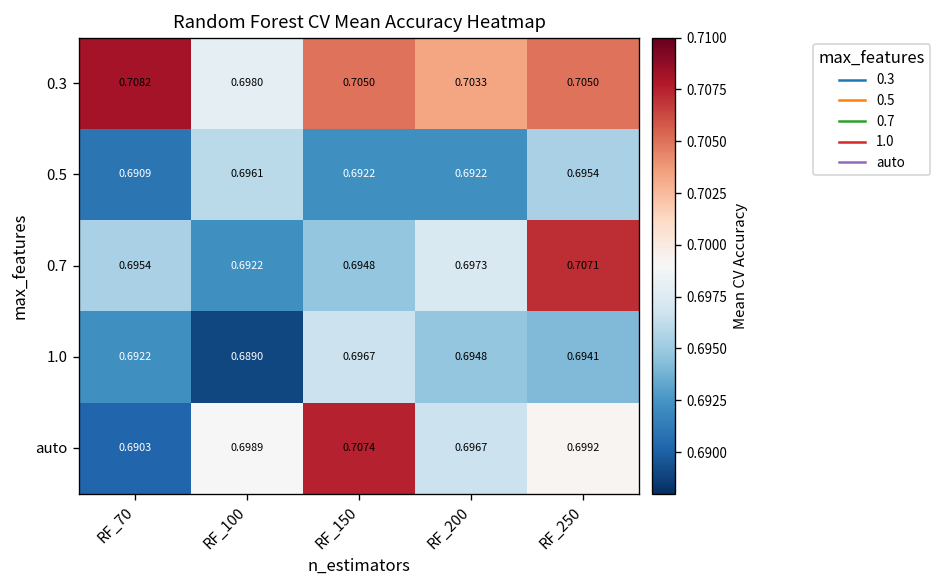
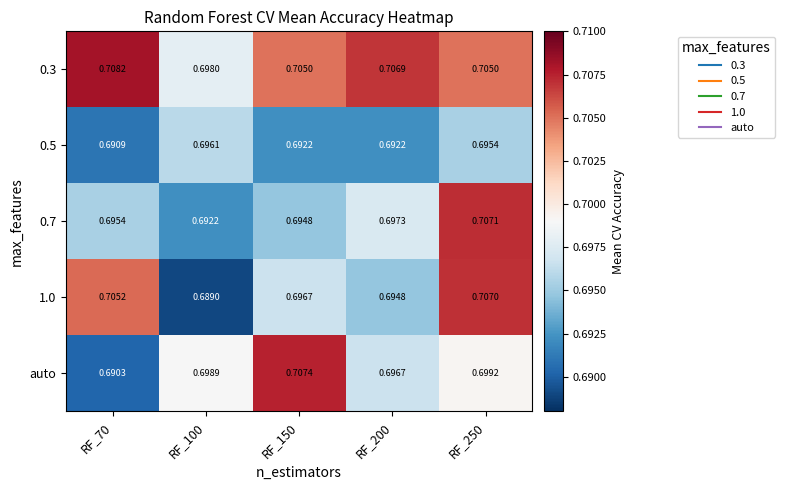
  {
    "0.3": {
      "RF_70": 0.7082,
      "RF_100": 0.6980,
      "RF_150": 0.7050,
-     "RF_200": 0.7033,
+     "RF_200": 0.7069,
      "RF_250": 0.7050
    },
    "0.5": {
      "RF_70": 0.6909,
      "RF_100": 0.6961,
      "RF_150": 0.6922,
      "RF_200": 0.6922,
      "RF_250": 0.6954
    },
    "0.7": {
      "RF_70": 0.6954,
      "RF_100": 0.6922,
      "RF_150": 0.6948,
      "RF_200": 0.6973,
      "RF_250": 0.7071
    },
    "1.0": {
-     "RF_70": 0.6922,
+     "RF_70": 0.7052,
      "RF_100": 0.6890,
      "RF_150": 0.6967,
      "RF_200": 0.6948,
-     "RF_250": 0.6941
+     "RF_250": 0.7070
    },
    "auto": {
      "RF_70": 0.6903,
      "RF_100": 0.6989,
      "RF_150": 0.7074,
      "RF_200": 0.6967,
      "RF_250": 0.6992
    }
  }
